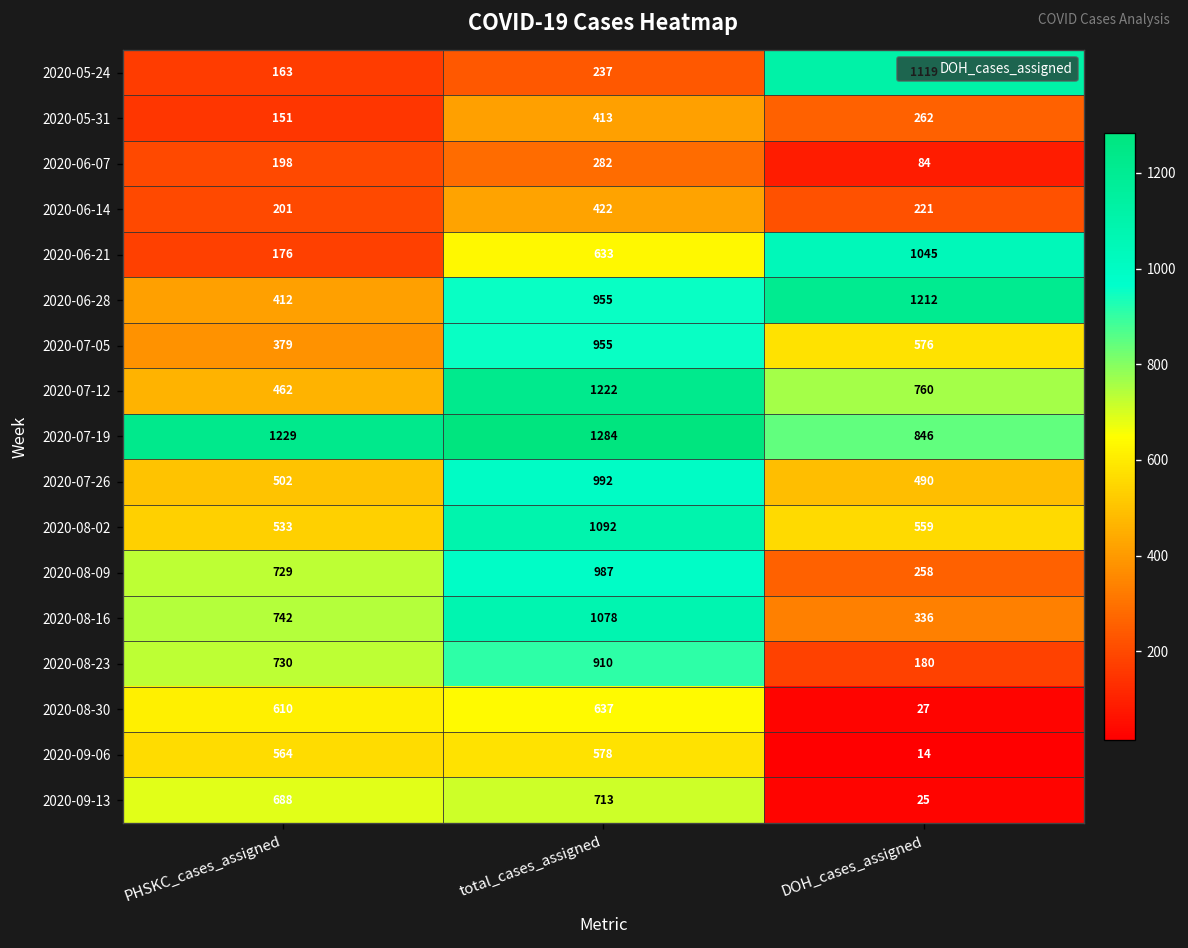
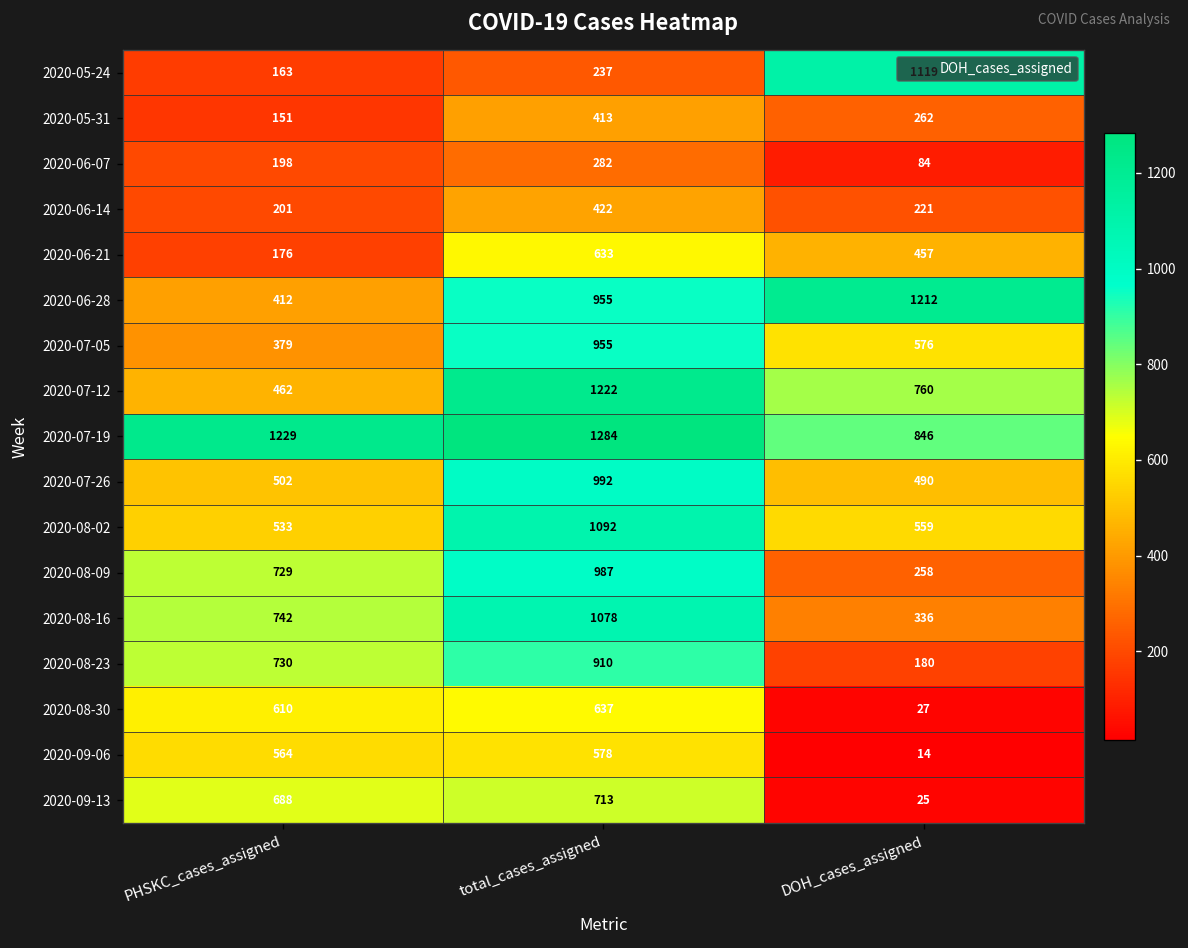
  {
    "2020-05-24": {
      "PHSKC_cases_assigned": 163,
      "total_cases_assigned": 237
    },
    "2020-05-31": {
      "PHSKC_cases_assigned": 151,
      "total_cases_assigned": 413,
      "DOH_cases_assigned": 262
    },
    "2020-06-07": {
      "PHSKC_cases_assigned": 198,
      "total_cases_assigned": 282,
      "DOH_cases_assigned": 84
    },
    "2020-06-14": {
      "PHSKC_cases_assigned": 201,
      "total_cases_assigned": 422,
      "DOH_cases_assigned": 221
    },
    "2020-06-21": {
      "PHSKC_cases_assigned": 176,
      "total_cases_assigned": 633,
-     "DOH_cases_assigned": 1045
+     "DOH_cases_assigned": 457
    },
    "2020-06-28": {
      "PHSKC_cases_assigned": 412,
      "total_cases_assigned": 955,
      "DOH_cases_assigned": 1212
    },
    "2020-07-05": {
      "PHSKC_cases_assigned": 379,
      "total_cases_assigned": 955,
      "DOH_cases_assigned": 576
    },
    "2020-07-12": {
      "PHSKC_cases_assigned": 462,
      "total_cases_assigned": 1222,
      "DOH_cases_assigned": 760
    },
    "2020-07-19": {
      "PHSKC_cases_assigned": 1229,
      "total_cases_assigned": 1284,
      "DOH_cases_assigned": 846
    },
    "2020-07-26": {
      "PHSKC_cases_assigned": 502,
      "total_cases_assigned": 992,
      "DOH_cases_assigned": 490
    },
    "2020-08-02": {
      "PHSKC_cases_assigned": 533,
      "total_cases_assigned": 1092,
      "DOH_cases_assigned": 559
    },
    "2020-08-09": {
      "PHSKC_cases_assigned": 729,
      "total_cases_assigned": 987,
      "DOH_cases_assigned": 258
    },
    "2020-08-16": {
      "PHSKC_cases_assigned": 742,
      "total_cases_assigned": 1078,
      "DOH_cases_assigned": 336
    },
    "2020-08-23": {
      "PHSKC_cases_assigned": 730,
      "total_cases_assigned": 910,
      "DOH_cases_assigned": 180
    },
    "2020-08-30": {
      "PHSKC_cases_assigned": 610,
      "total_cases_assigned": 637,
      "DOH_cases_assigned": 27
    },
    "2020-09-06": {
      "PHSKC_cases_assigned": 564,
      "total_cases_assigned": 578,
      "DOH_cases_assigned": 14
    },
    "2020-09-13": {
      "PHSKC_cases_assigned": 688,
      "total_cases_assigned": 713,
      "DOH_cases_assigned": 25
    }
  }
